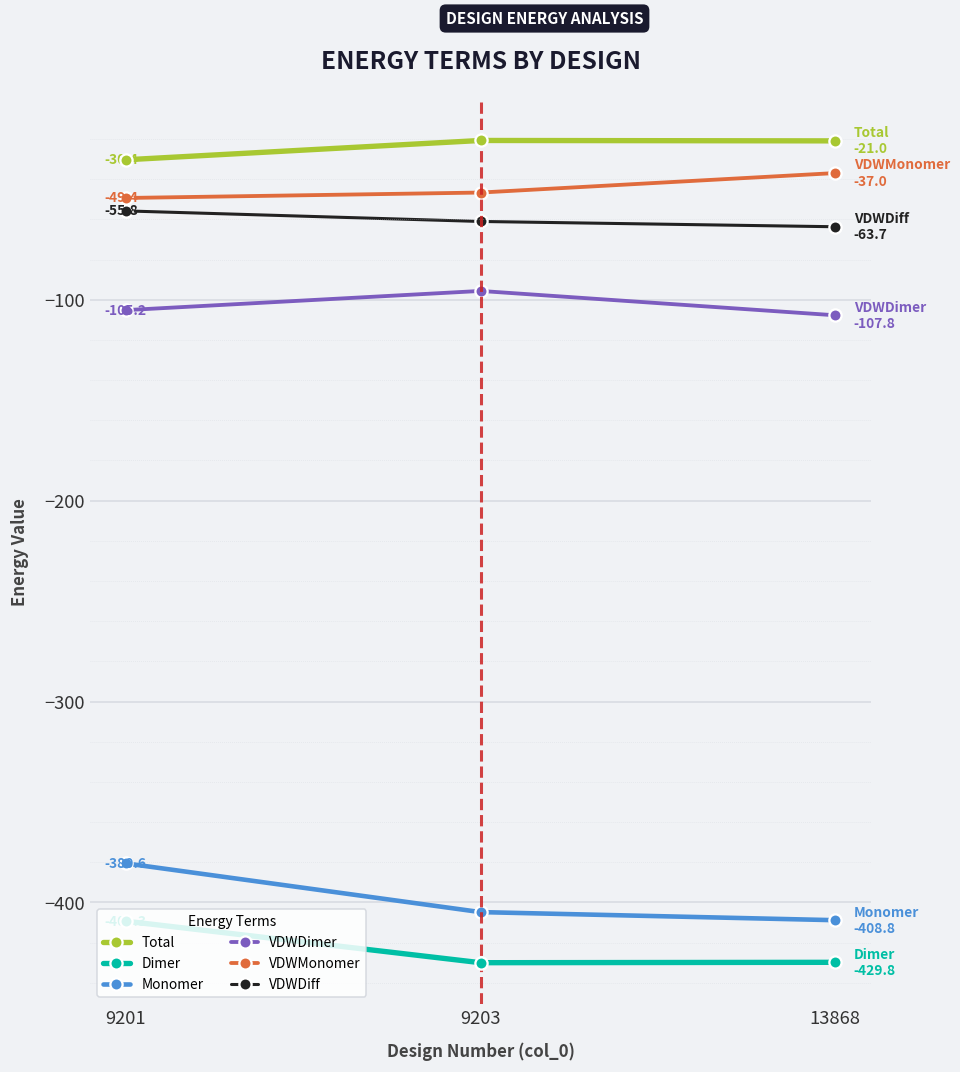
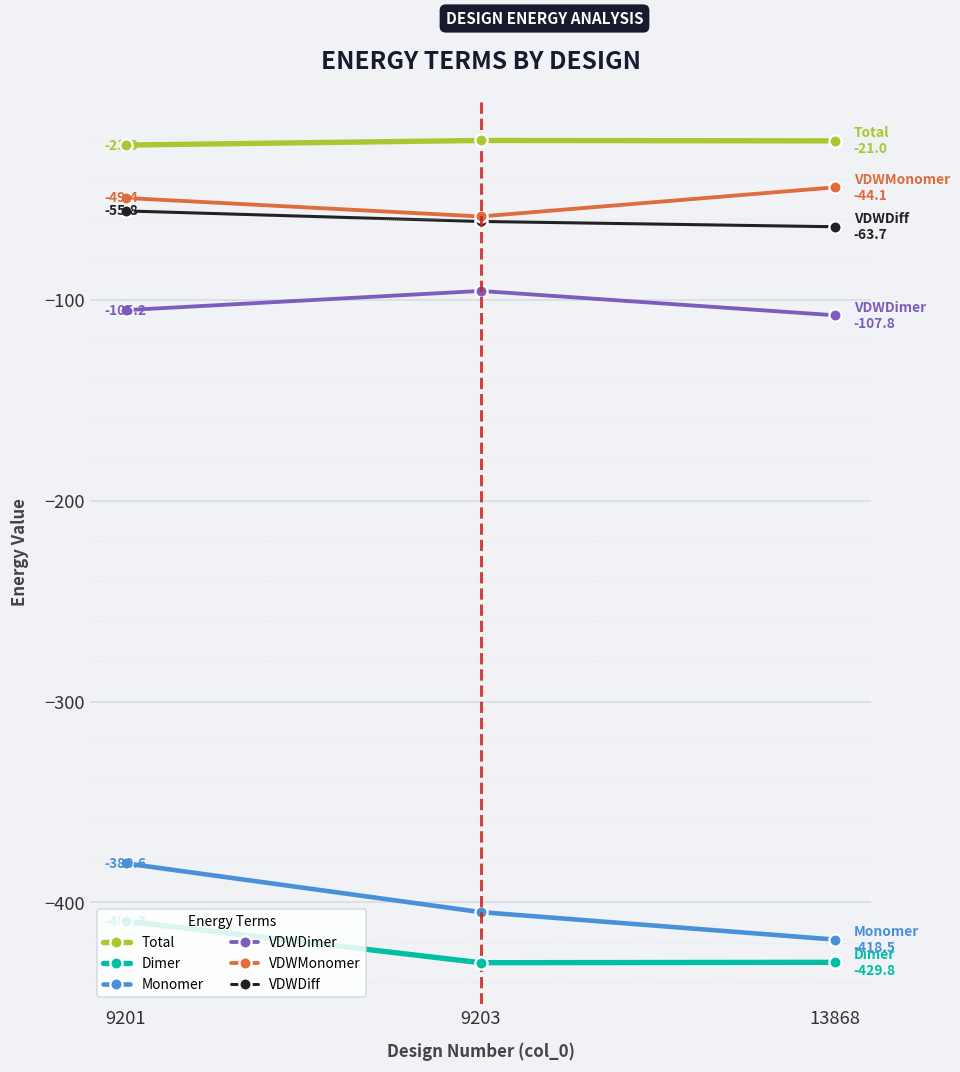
  {
    "Total": {
-     "9201": -30.4,
+     "9201": -23.0,
      "13868": -21.0
    },
    "Dimer": {
      "9203": -430
    },
    "Monomer": {
      "9201": -380.6,
-     "13868": -408.8
+     "13868": -418.5
    },
    "VDWDimer": {
      "9201": -105.2,
      "13868": -107.8
    },
    "VDWMonomer": {
      "9201": -49.4,
-     "9203": -47,
-     "13868": -37.0
+     "9203": -59,
+     "13868": -44.1
    },
    "VDWDiff": {
      "9201": -55.8,
      "13868": -63.7
    }
  }
